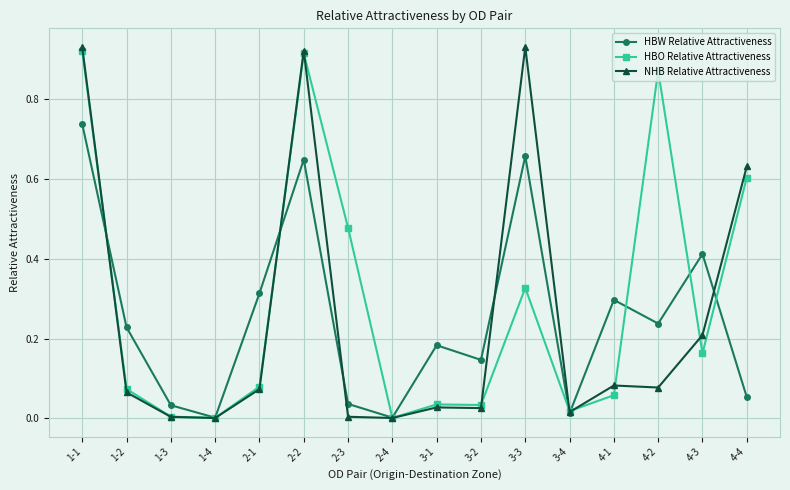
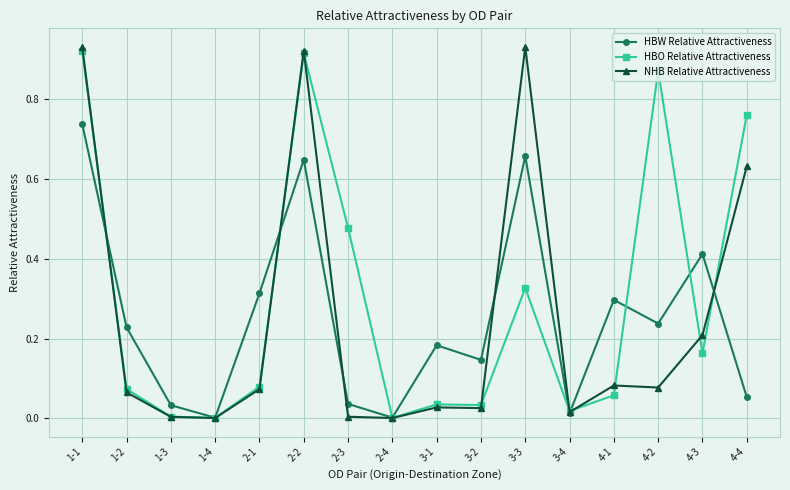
  {
    "HBO Relative Attractiveness": {
      "1-1": 0.92,
      "1-2": 0.07,
      "2-2": 0.92,
      "2-3": 0.48,
      "3-1": 0.03,
      "3-2": 0.03,
      "3-3": 0.33,
      "4-1": 0.06,
      "4-3": 0.16,
-     "4-4": 0.60
+     "4-4": 0.76
    }
  }
